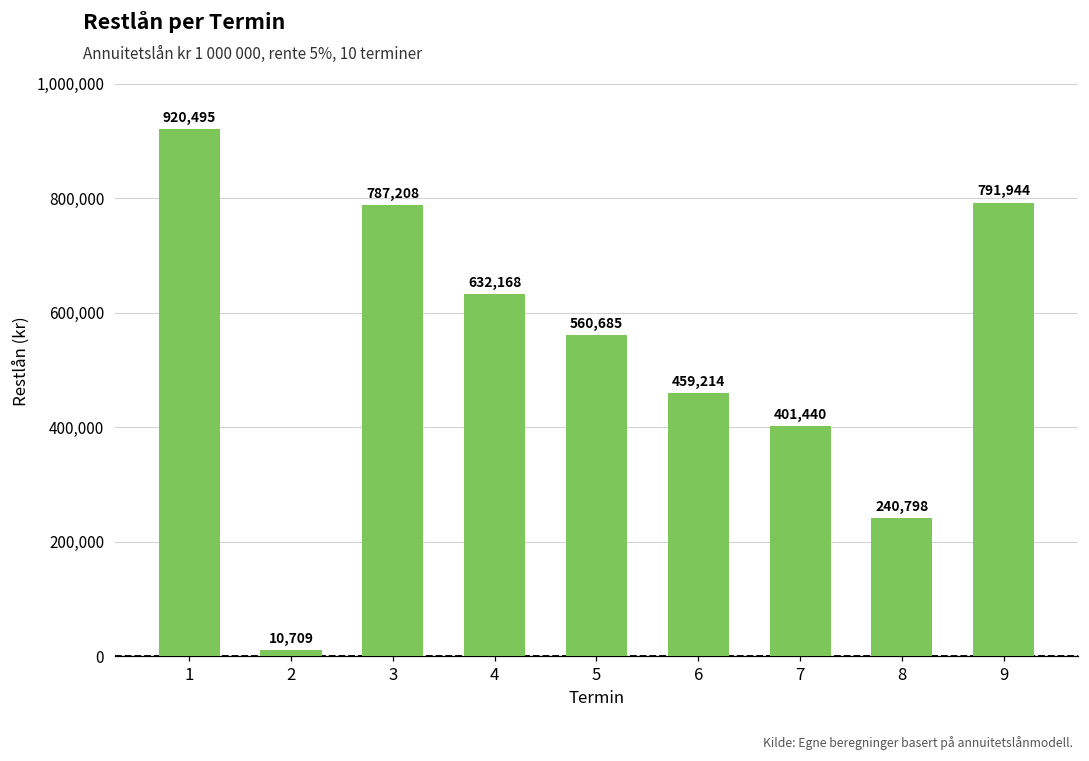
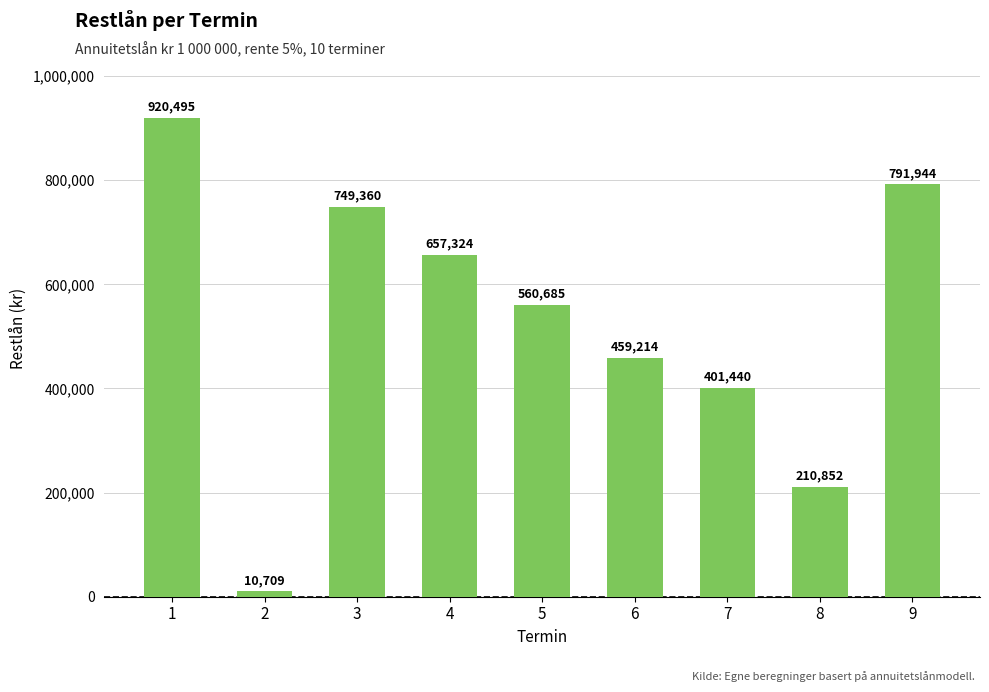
  {
    "1": "920,495",
    "2": "10,709",
-   "3": "787,208",
-   "4": "632,168",
+   "3": "749,360",
+   "4": "657,324",
    "5": "560,685",
    "6": "459,214",
    "7": "401,440",
-   "8": "240,798",
+   "8": "210,852",
    "9": "791,944"
  }
